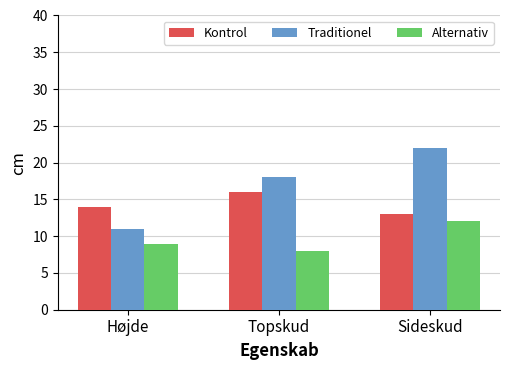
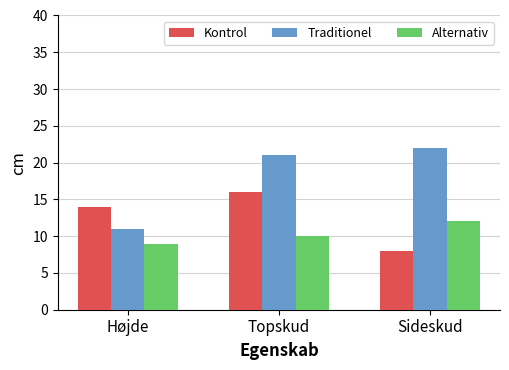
  {
    "Kontrol": {
      "Højde": 14,
      "Topskud": 16,
-     "Sideskud": 13
+     "Sideskud": 8
    },
    "Traditionel": {
      "Højde": 11,
-     "Topskud": 18,
+     "Topskud": 21,
      "Sideskud": 22
    },
    "Alternativ": {
      "Højde": 9,
-     "Topskud": 8,
+     "Topskud": 10,
      "Sideskud": 12
    }
  }
